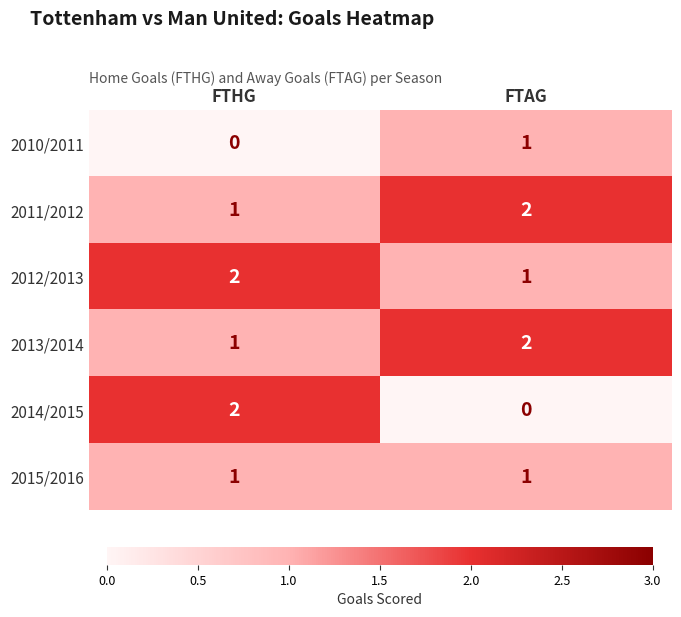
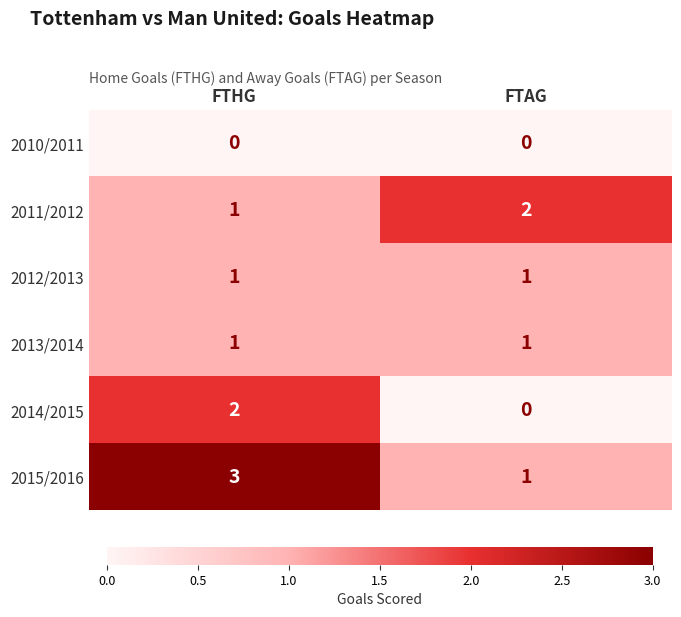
  {
    "2010/2011": {
      "FTHG": 0,
-     "FTAG": 1
+     "FTAG": 0
    },
    "2011/2012": {
      "FTHG": 1,
      "FTAG": 2
    },
    "2012/2013": {
-     "FTHG": 2,
+     "FTHG": 1,
      "FTAG": 1
    },
    "2013/2014": {
      "FTHG": 1,
-     "FTAG": 2
+     "FTAG": 1
    },
    "2014/2015": {
      "FTHG": 2,
      "FTAG": 0
    },
    "2015/2016": {
-     "FTHG": 1,
+     "FTHG": 3,
      "FTAG": 1
    }
  }
